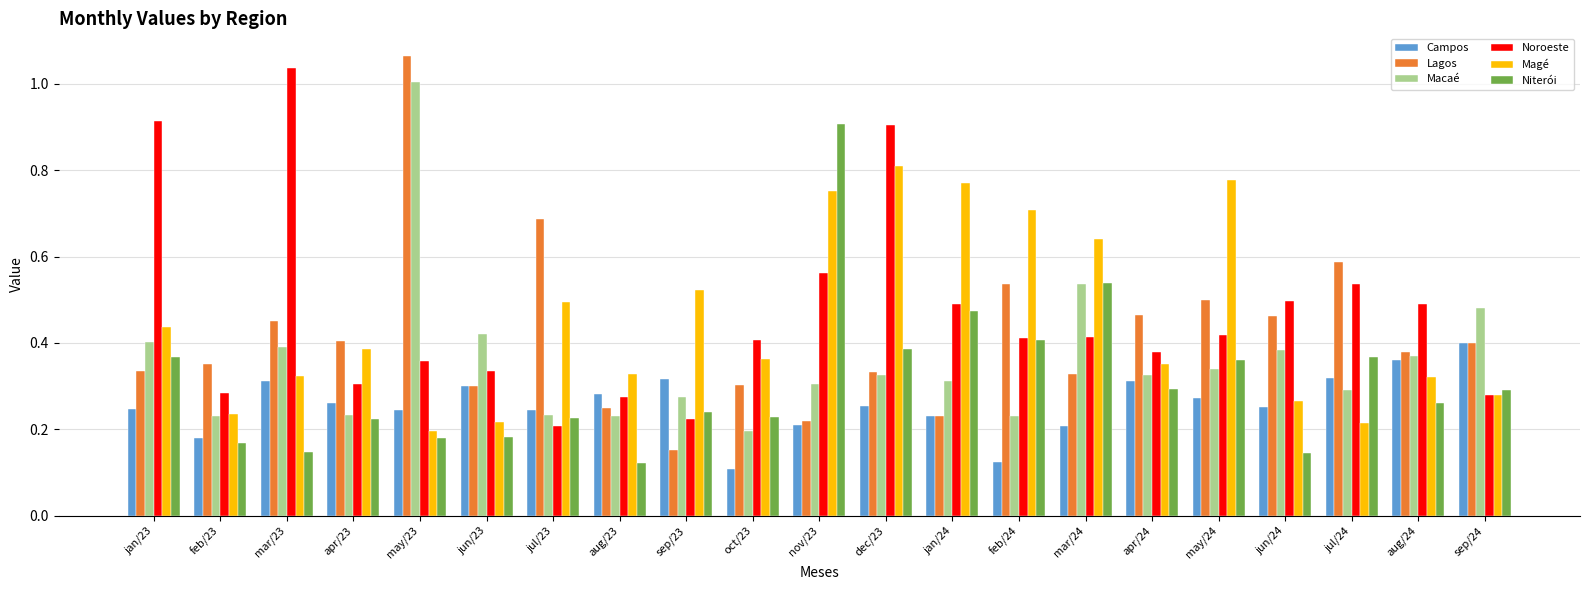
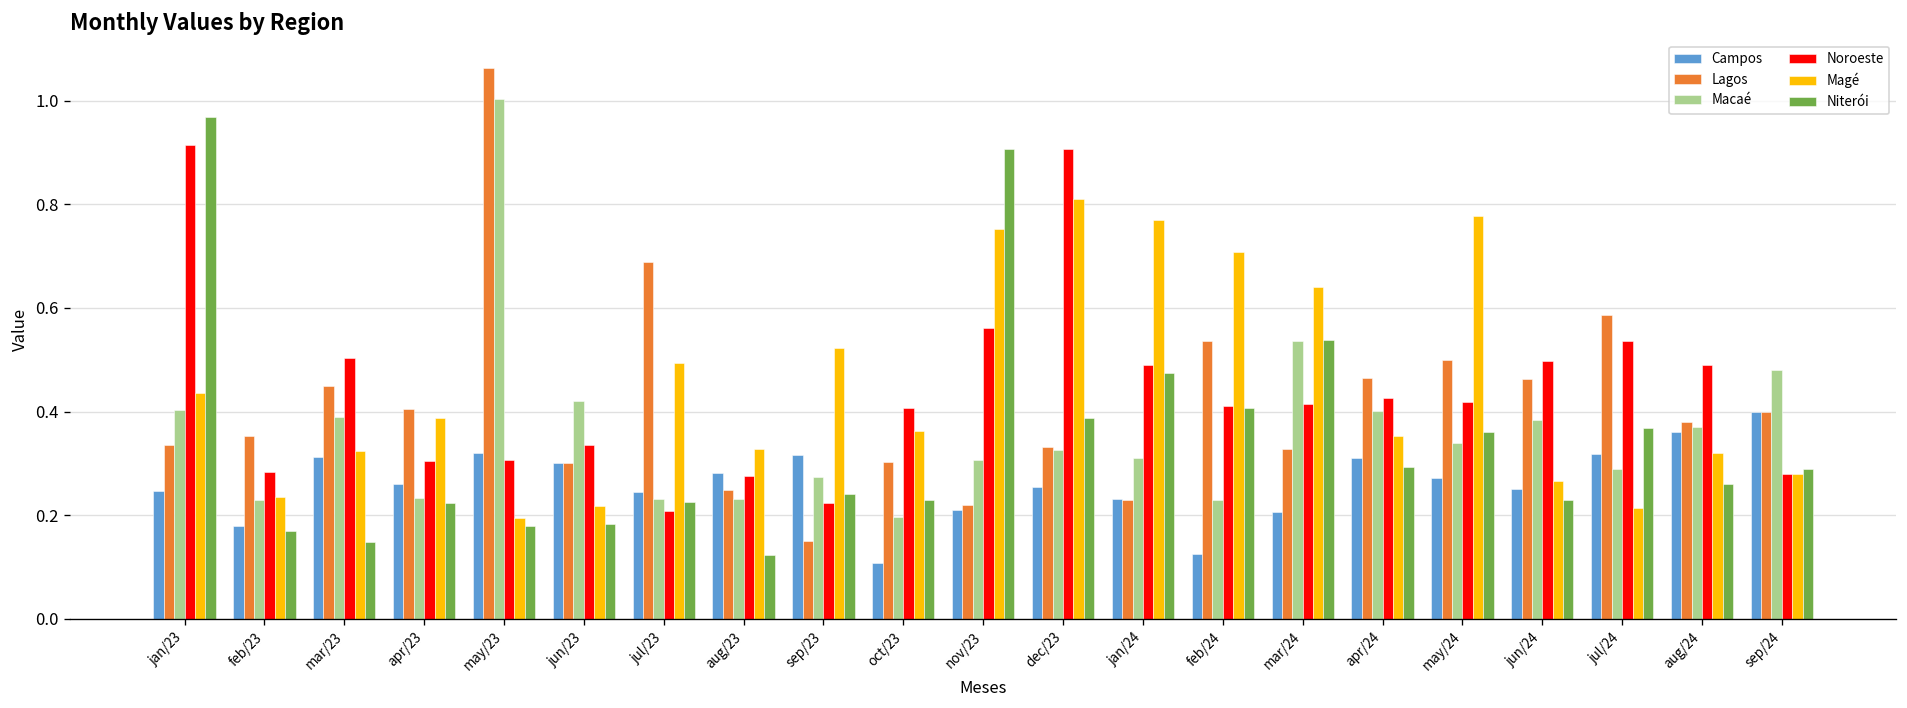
  {
    "Campos": {
      "jan/23": 0.25,
      "feb/23": 0.18,
      "mar/23": 0.31,
      "apr/23": 0.26,
-     "may/23": 0.25,
+     "may/23": 0.32,
      "jun/23": 0.30,
      "jul/23": 0.25,
      "aug/23": 0.28,
      "sep/23": 0.32,
      "oct/23": 0.11,
      "nov/23": 0.21,
      "dec/23": 0.25,
      "jan/24": 0.23,
      "feb/24": 0.13,
      "mar/24": 0.21,
      "apr/24": 0.31,
      "may/24": 0.27,
      "jun/24": 0.25,
      "jul/24": 0.32,
      "aug/24": 0.36,
      "sep/24": 0.40
    },
    "Lagos": {
      "jan/23": 0.34,
      "feb/23": 0.35,
      "mar/23": 0.45,
      "apr/23": 0.41,
      "may/23": 1.06,
      "jun/23": 0.30,
      "jul/23": 0.69,
      "aug/23": 0.25,
      "sep/23": 0.15,
      "oct/23": 0.30,
      "nov/23": 0.22,
      "dec/23": 0.33,
      "jan/24": 0.23,
      "feb/24": 0.54,
      "mar/24": 0.33,
      "apr/24": 0.46,
      "may/24": 0.50,
      "jun/24": 0.46,
      "jul/24": 0.59,
      "aug/24": 0.38,
      "sep/24": 0.40
    },
    "Macaé": {
      "jan/23": 0.40,
      "feb/23": 0.23,
      "mar/23": 0.39,
      "apr/23": 0.23,
      "may/23": 1.00,
      "jun/23": 0.42,
      "jul/23": 0.23,
      "aug/23": 0.23,
      "sep/23": 0.27,
      "oct/23": 0.20,
      "nov/23": 0.31,
      "dec/23": 0.33,
      "jan/24": 0.31,
      "feb/24": 0.23,
      "mar/24": 0.54,
-     "apr/24": 0.33,
+     "apr/24": 0.40,
      "may/24": 0.34,
      "jun/24": 0.38,
      "jul/24": 0.29,
      "aug/24": 0.37,
      "sep/24": 0.48
    },
    "Noroeste": {
      "jan/23": 0.92,
      "feb/23": 0.28,
-     "mar/23": 1.04,
+     "mar/23": 0.50,
      "apr/23": 0.30,
-     "may/23": 0.36,
+     "may/23": 0.31,
      "jun/23": 0.34,
      "jul/23": 0.21,
      "aug/23": 0.28,
      "sep/23": 0.22,
      "oct/23": 0.41,
      "nov/23": 0.56,
      "dec/23": 0.91,
      "jan/24": 0.49,
      "feb/24": 0.41,
      "mar/24": 0.41,
-     "apr/24": 0.38,
+     "apr/24": 0.43,
      "may/24": 0.42,
      "jun/24": 0.50,
      "jul/24": 0.54,
      "aug/24": 0.49,
      "sep/24": 0.28
    },
    "Magé": {
      "jan/23": 0.44,
      "feb/23": 0.24,
      "mar/23": 0.32,
      "apr/23": 0.39,
      "may/23": 0.20,
      "jun/23": 0.22,
      "jul/23": 0.49,
      "aug/23": 0.33,
      "sep/23": 0.52,
      "oct/23": 0.36,
      "nov/23": 0.75,
      "dec/23": 0.81,
      "jan/24": 0.77,
      "feb/24": 0.71,
      "mar/24": 0.64,
      "apr/24": 0.35,
      "may/24": 0.78,
      "jun/24": 0.27,
      "jul/24": 0.21,
      "aug/24": 0.32,
      "sep/24": 0.28
    },
    "Niterói": {
-     "jan/23": 0.37,
+     "jan/23": 0.97,
      "feb/23": 0.17,
      "mar/23": 0.15,
      "apr/23": 0.22,
      "may/23": 0.18,
      "jun/23": 0.18,
      "jul/23": 0.23,
      "aug/23": 0.12,
      "sep/23": 0.24,
      "oct/23": 0.23,
      "nov/23": 0.91,
      "dec/23": 0.39,
      "jan/24": 0.47,
      "feb/24": 0.41,
      "mar/24": 0.54,
      "apr/24": 0.29,
      "may/24": 0.36,
-     "jun/24": 0.15,
+     "jun/24": 0.23,
      "jul/24": 0.37,
      "aug/24": 0.26,
      "sep/24": 0.29
    }
  }
